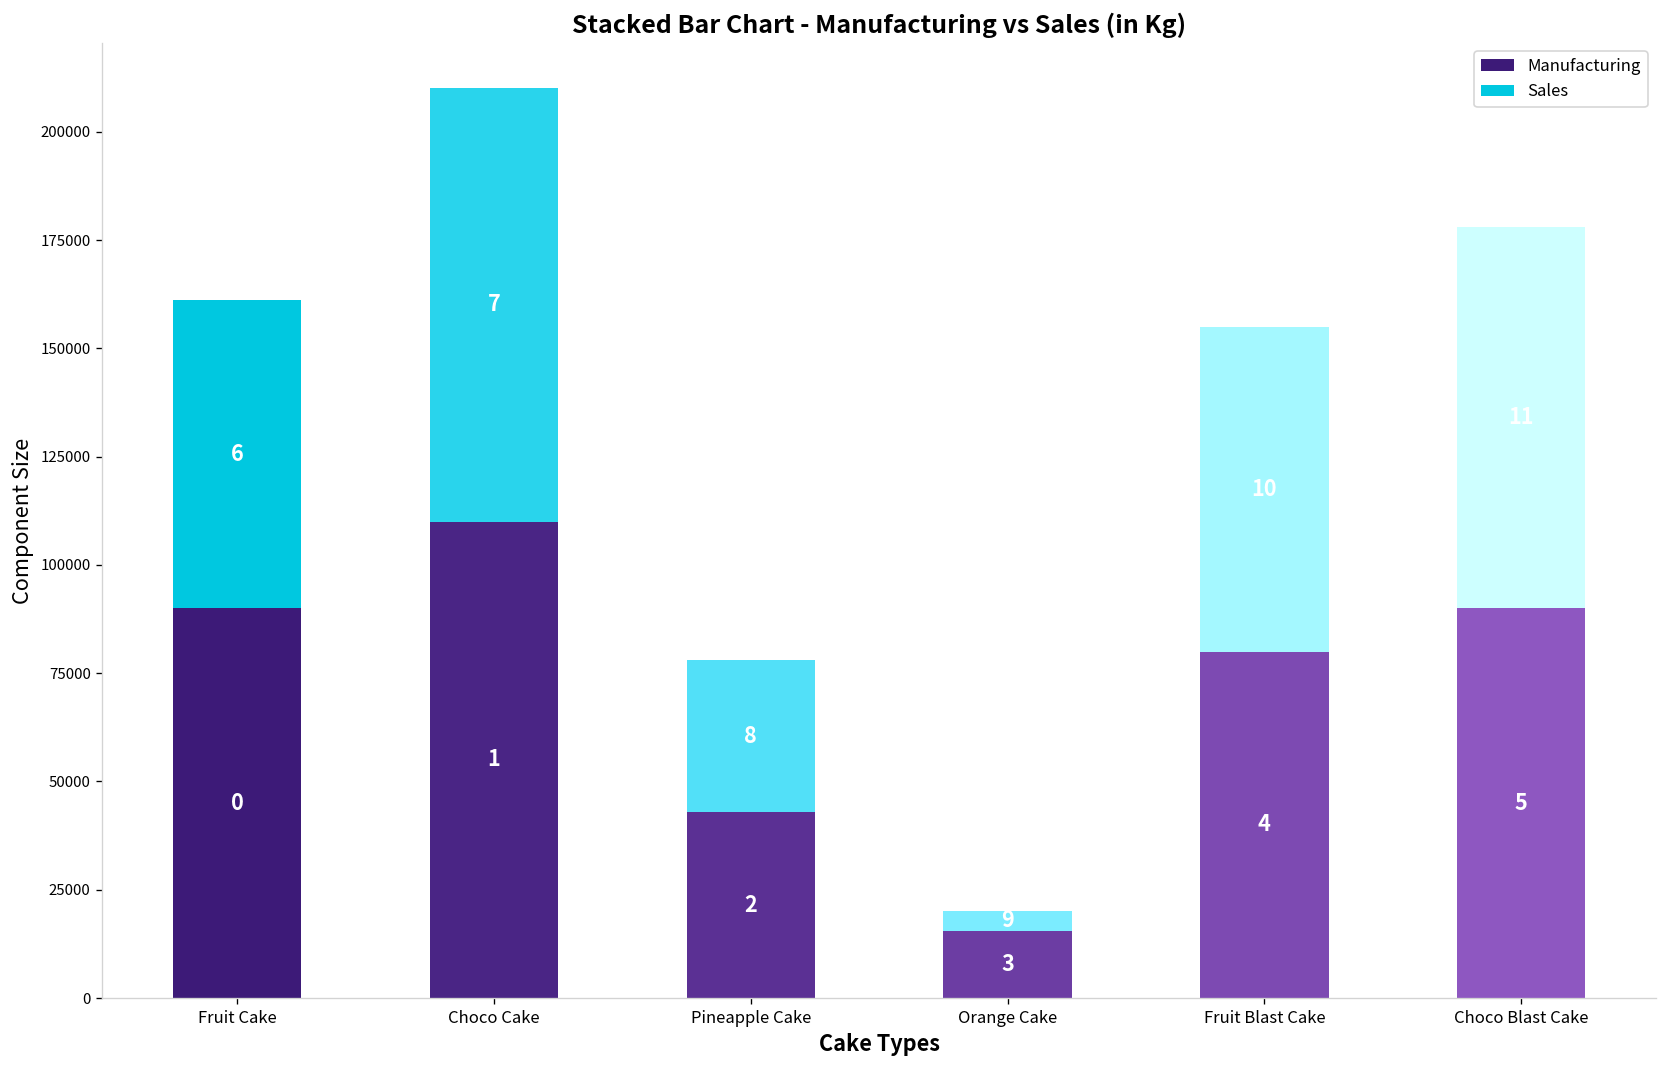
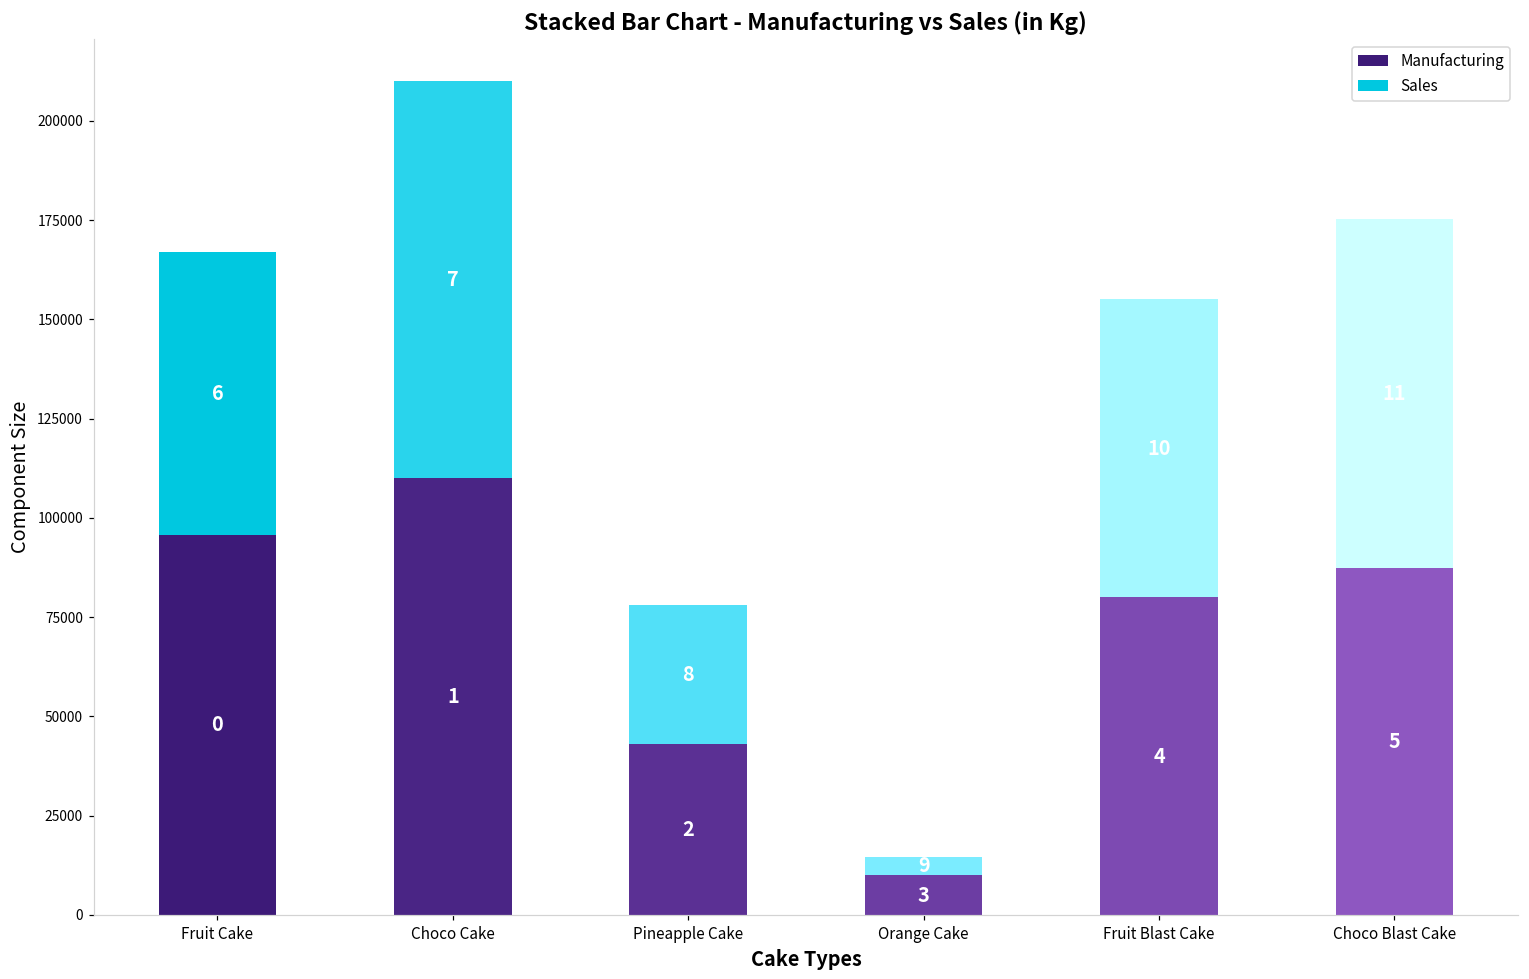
  {
    "Manufacturing": {
-     "Fruit Cake": 90000,
-     "Orange Cake": 15000,
-     "Choco Blast Cake": 90000
+     "Fruit Cake": 96000,
+     "Orange Cake": 10000,
+     "Choco Blast Cake": 87000
    }
  }
